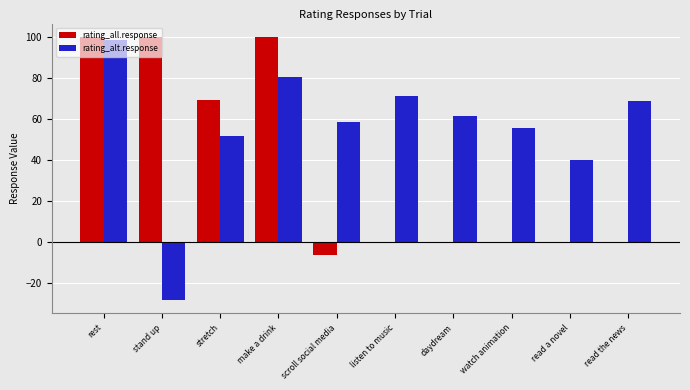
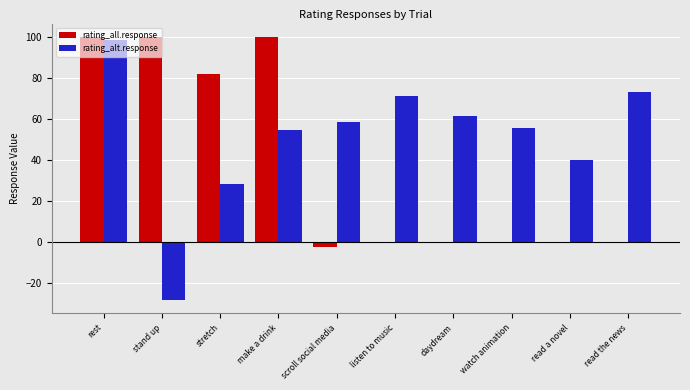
  {
    "rating_all.response": {
-     "stretch": 69,
+     "stretch": 82,
      "make a drink": 100,
-     "scroll social media": -6,
+     "scroll social media": -2,
      "listen to music": 0,
      "daydream": 0,
      "watch animation": 0,
      "read a novel": 0,
      "read the news": 0
    },
    "rating_alt.response": {
      "stand up": -29,
-     "stretch": 52,
-     "make a drink": 80,
+     "stretch": 28,
+     "make a drink": 54,
      "scroll social media": 58,
      "listen to music": 71,
      "daydream": 61,
      "watch animation": 55,
      "read a novel": 40,
-     "read the news": 69
+     "read the news": 73
    }
  }
